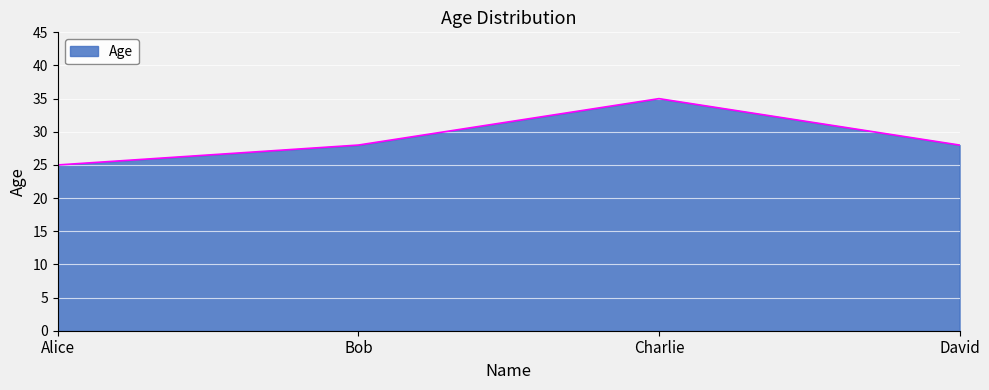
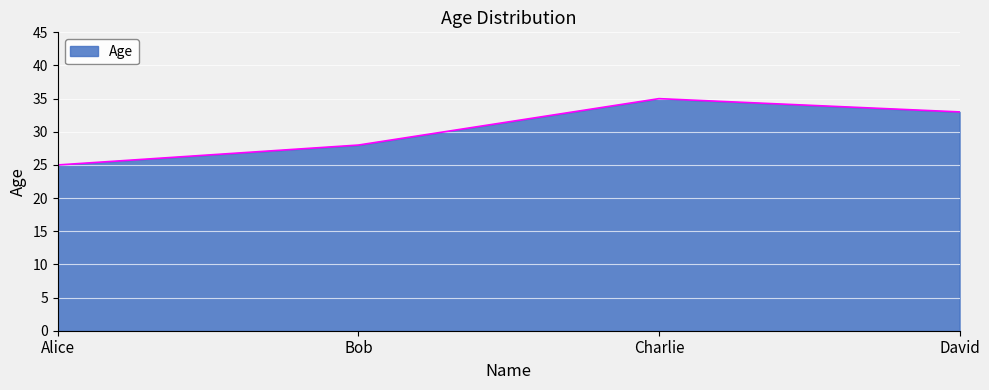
  {
    "Alice": 25,
    "Bob": 28,
    "Charlie": 35,
-   "David": 28
+   "David": 33
  }
